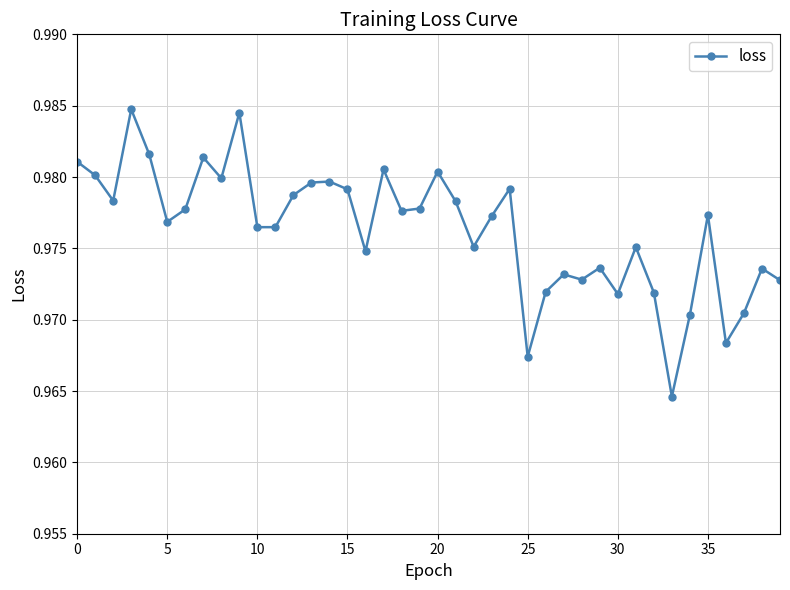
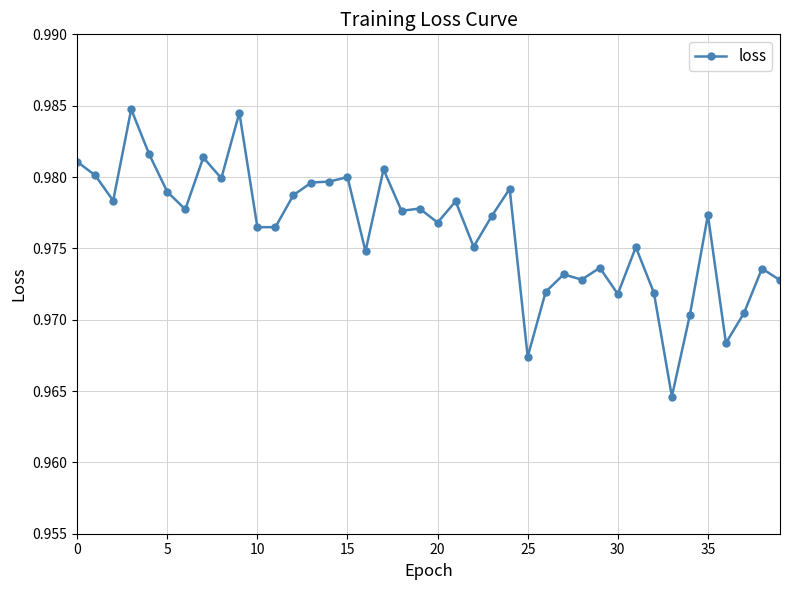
  {
    "0": 0.9811,
-   "5": 0.9769,
+   "5": 0.9790,
    "10": 0.9765,
-   "15": 0.9791,
-   "20": 0.9804,
+   "15": 0.9800,
+   "20": 0.9768,
    "25": 0.9674,
    "30": 0.9718,
    "35": 0.9773
  }
